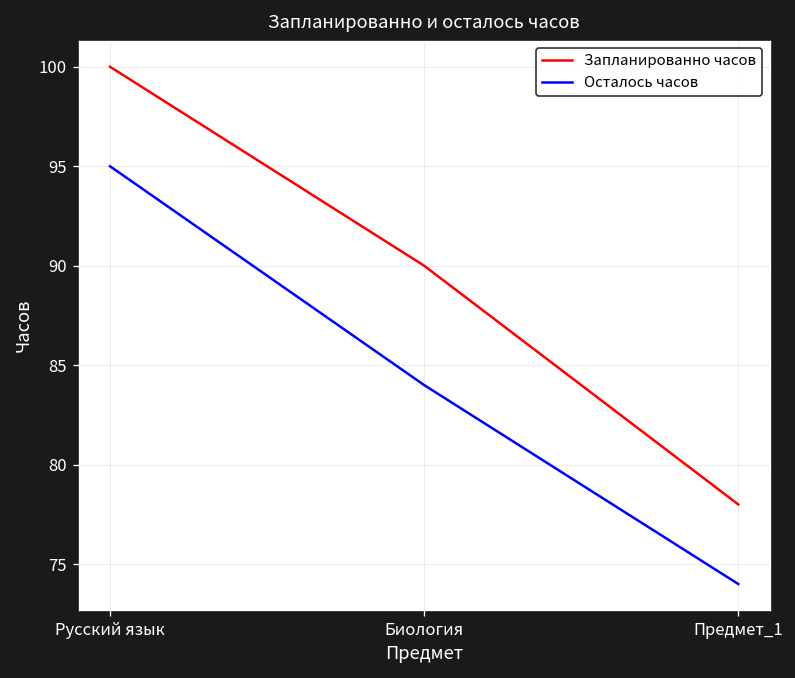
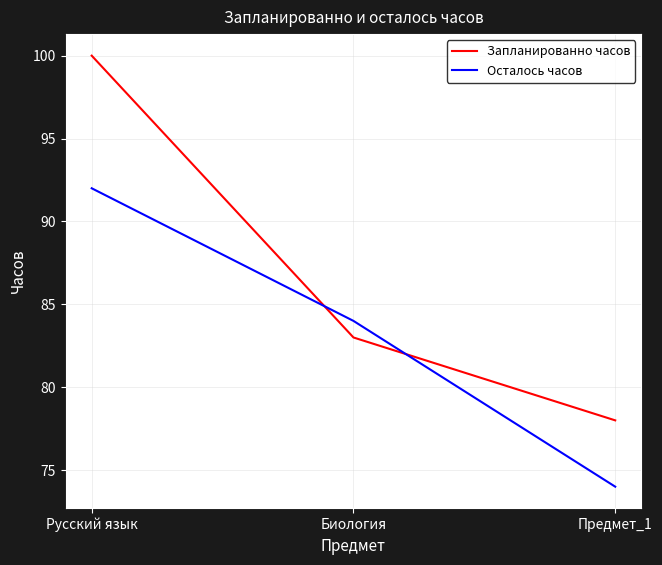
  {
    "Запланированно часов": {
      "Русский язык": 100,
-     "Биология": 90,
+     "Биология": 83,
      "Предмет_1": 78
    },
    "Осталось часов": {
-     "Русский язык": 95,
+     "Русский язык": 92,
      "Биология": 84,
      "Предмет_1": 74
    }
  }
